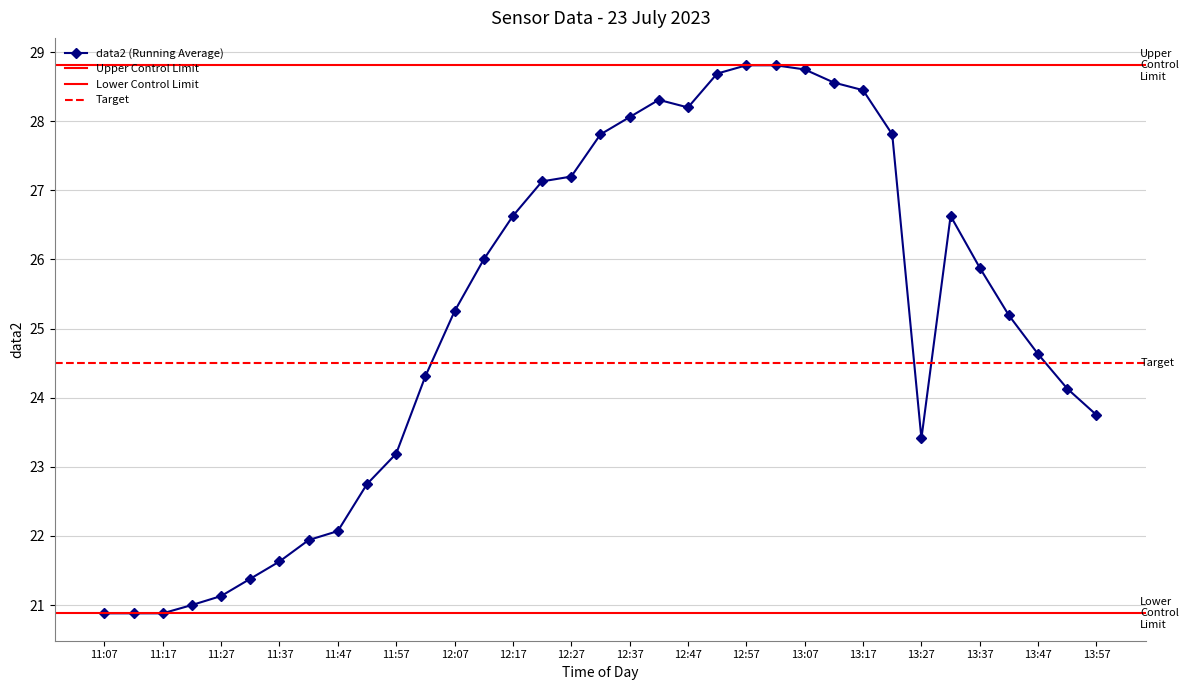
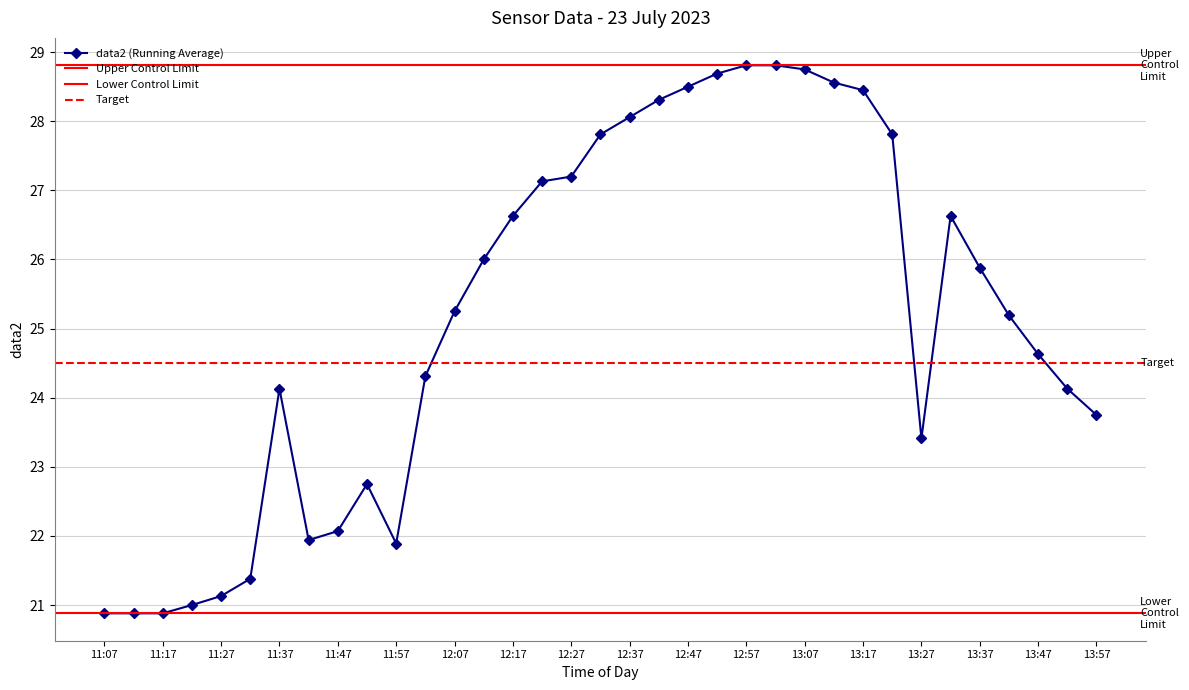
  {
    "11:07": 20.9,
    "11:17": 20.9,
    "11:27": 21.1,
-   "11:37": 21.6,
+   "11:37": 24.1,
    "11:47": 22.1,
-   "11:57": 23.2,
+   "11:57": 21.9,
    "12:07": 25.3,
    "12:17": 26.6,
    "12:27": 27.2,
    "12:37": 28.1,
-   "12:47": 28.2,
+   "12:47": 28.5,
    "12:57": 28.8,
    "13:07": 28.8,
    "13:17": 28.5,
    "13:27": 23.4,
    "13:37": 25.9,
    "13:47": 24.6,
    "13:57": 23.8
  }
